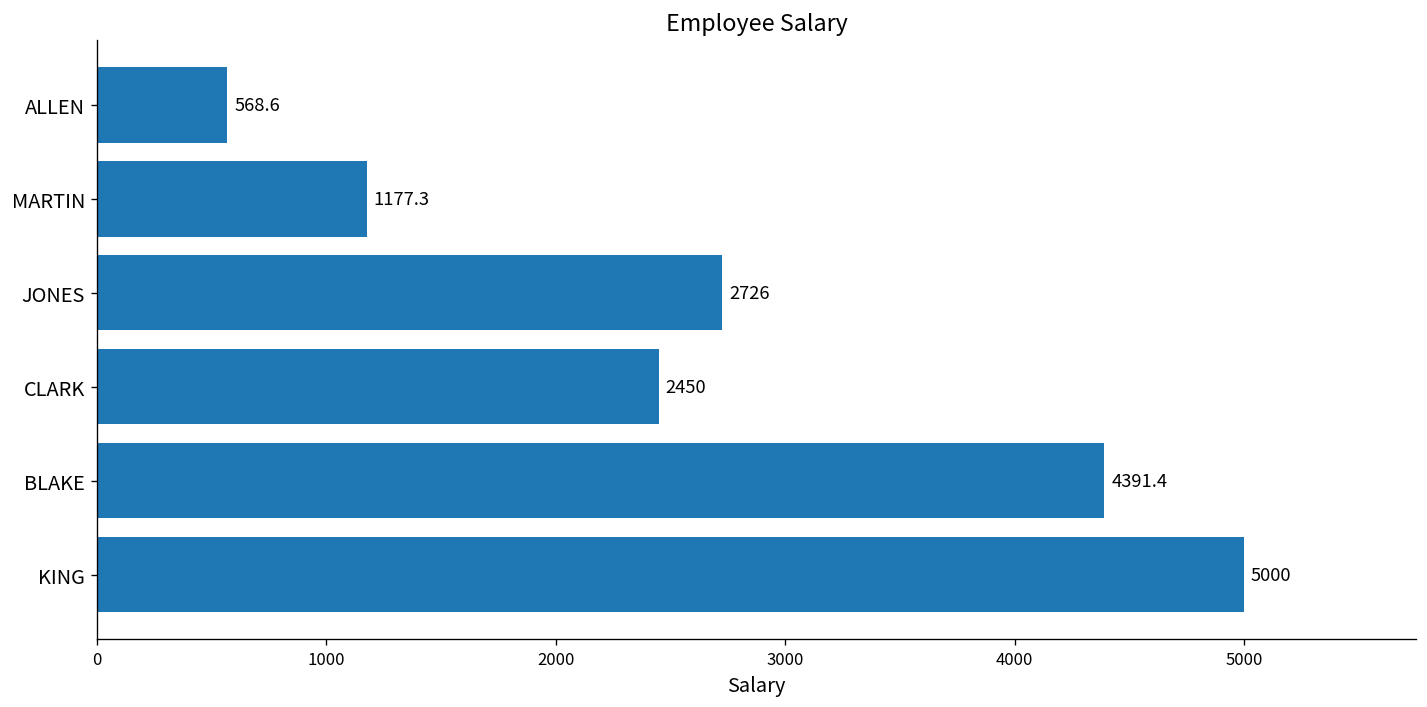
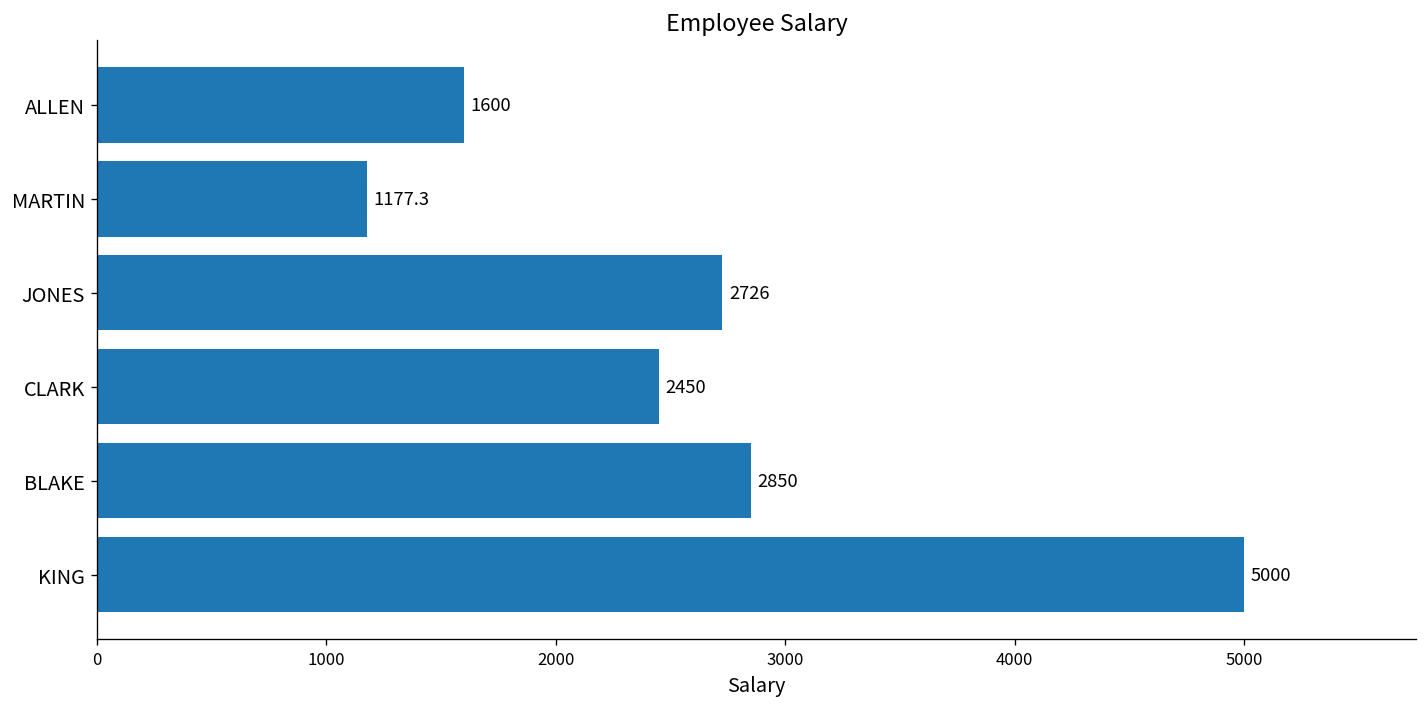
  {
-   "ALLEN": 568.6,
+   "ALLEN": 1600,
    "MARTIN": 1177.3,
    "JONES": 2726,
    "CLARK": 2450,
-   "BLAKE": 4391.4,
+   "BLAKE": 2850,
    "KING": 5000
  }
